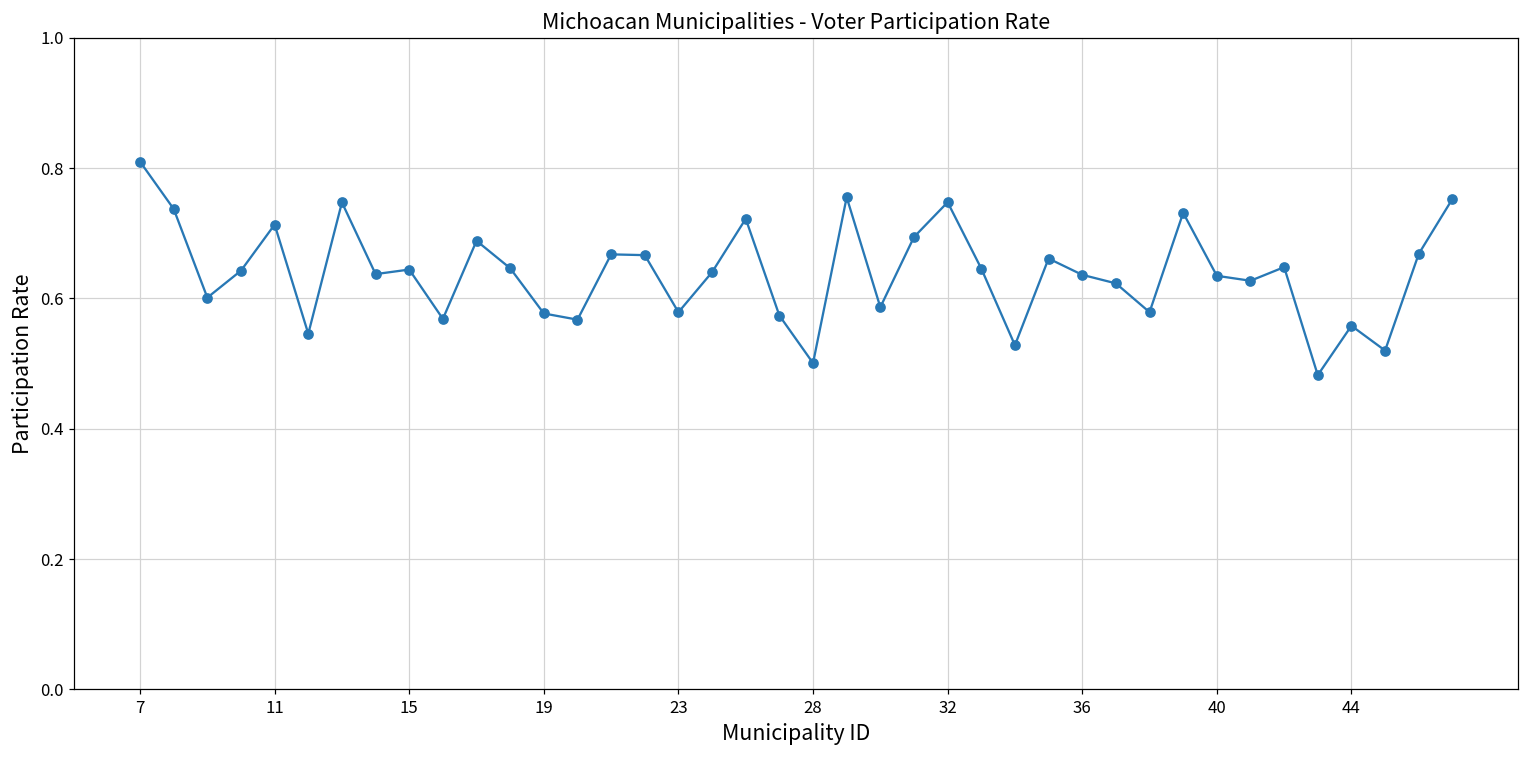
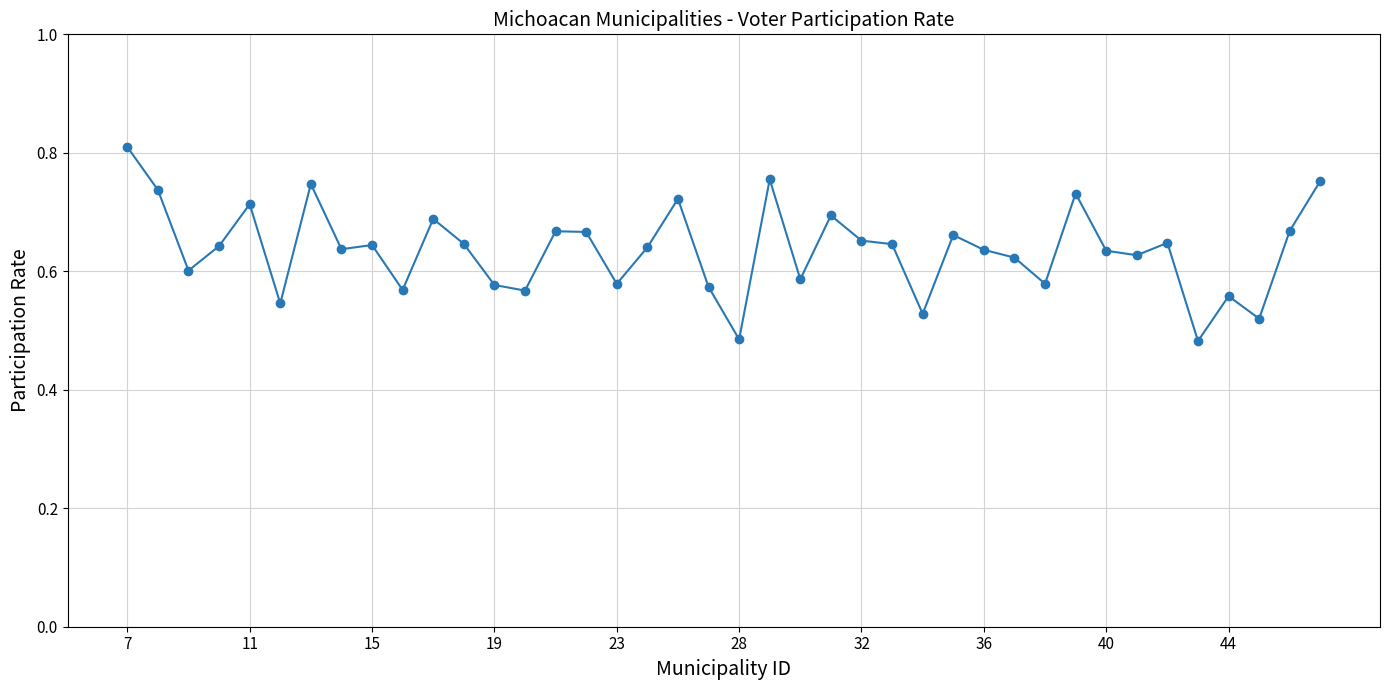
  {
-   "28": 0.50,
-   "32": 0.75,
+   "28": 0.49,
+   "32": 0.65,
    "36": 0.64,
    "40": 0.63,
    "44": 0.56
  }
